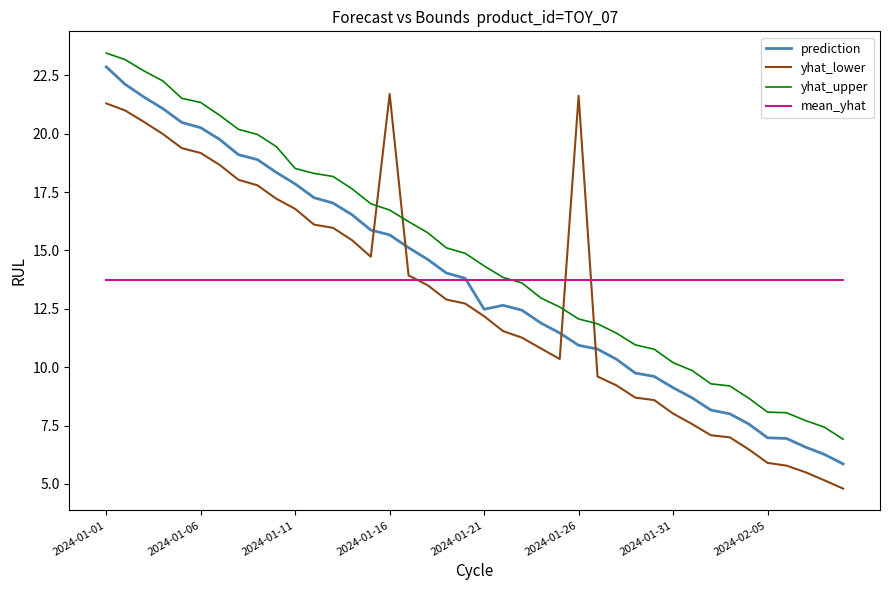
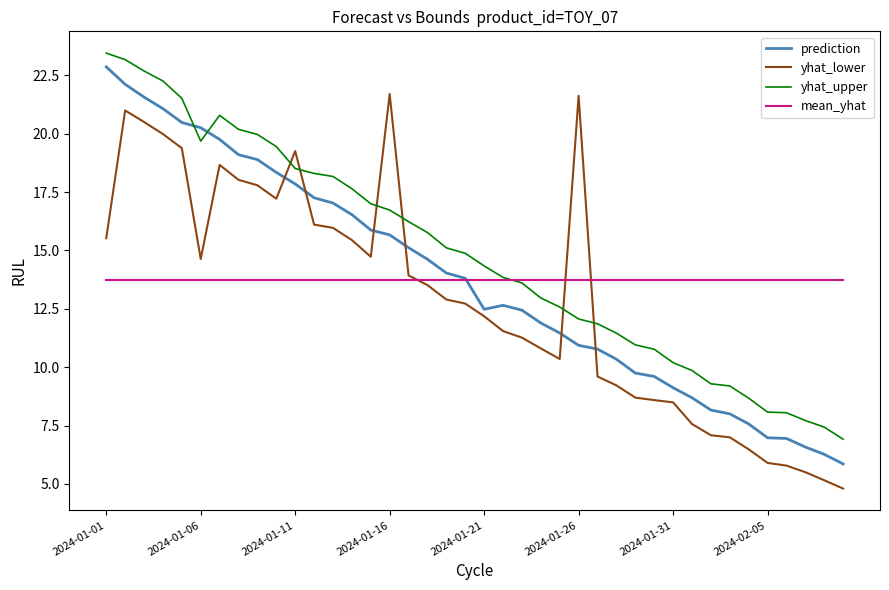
  {
    "prediction": {
      "2024-01-01": 22.9,
      "2024-01-06": 20.3,
      "2024-01-11": 17.9,
      "2024-01-16": 15.7,
      "2024-01-21": 12.5,
      "2024-01-26": 10.9,
      "2024-01-31": 9.1,
      "2024-02-05": 7.0
    },
    "yhat_lower": {
-     "2024-01-01": 21.3,
-     "2024-01-06": 19.2,
-     "2024-01-11": 16.8,
+     "2024-01-01": 15.5,
+     "2024-01-06": 14.6,
+     "2024-01-11": 19.3,
      "2024-01-16": 21.7,
      "2024-01-21": 12.2,
      "2024-01-26": 21.6,
-     "2024-01-31": 8.0,
+     "2024-01-31": 8.5,
      "2024-02-05": 5.9
    },
    "yhat_upper": {
      "2024-01-01": 23.5,
-     "2024-01-06": 21.3,
+     "2024-01-06": 19.7,
      "2024-01-11": 18.5,
      "2024-01-16": 16.7,
      "2024-01-21": 14.3,
      "2024-01-26": 12.1,
      "2024-01-31": 10.2,
      "2024-02-05": 8.1
    },
    "mean_yhat": {
      "2024-01-01": 13.7,
      "2024-01-06": 13.7,
      "2024-01-11": 13.7,
      "2024-01-16": 13.7,
      "2024-01-21": 13.7,
      "2024-01-26": 13.7,
      "2024-01-31": 13.7,
      "2024-02-05": 13.7
    }
  }
